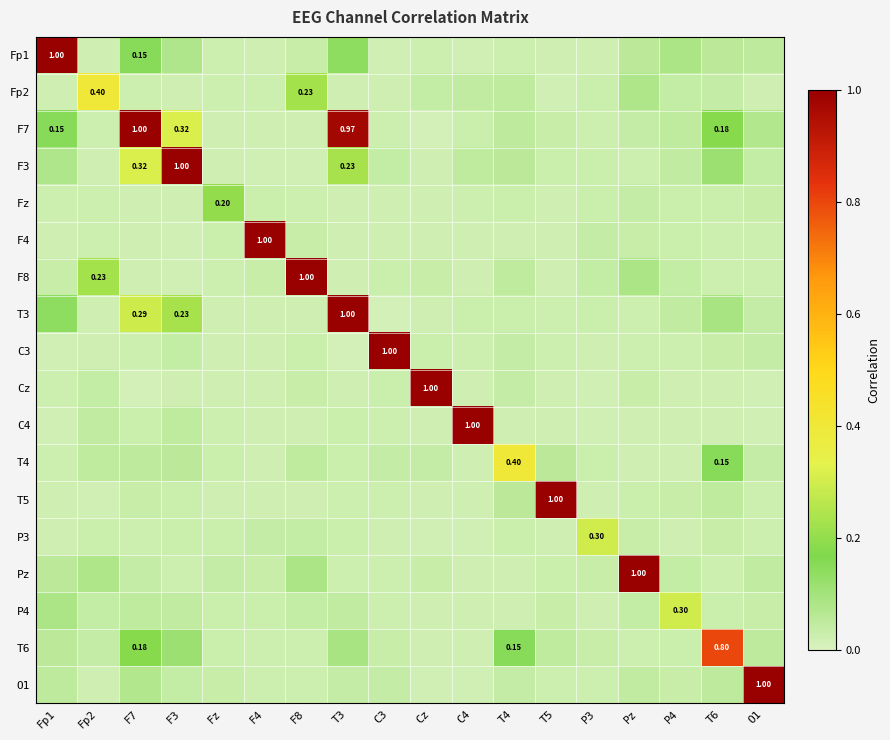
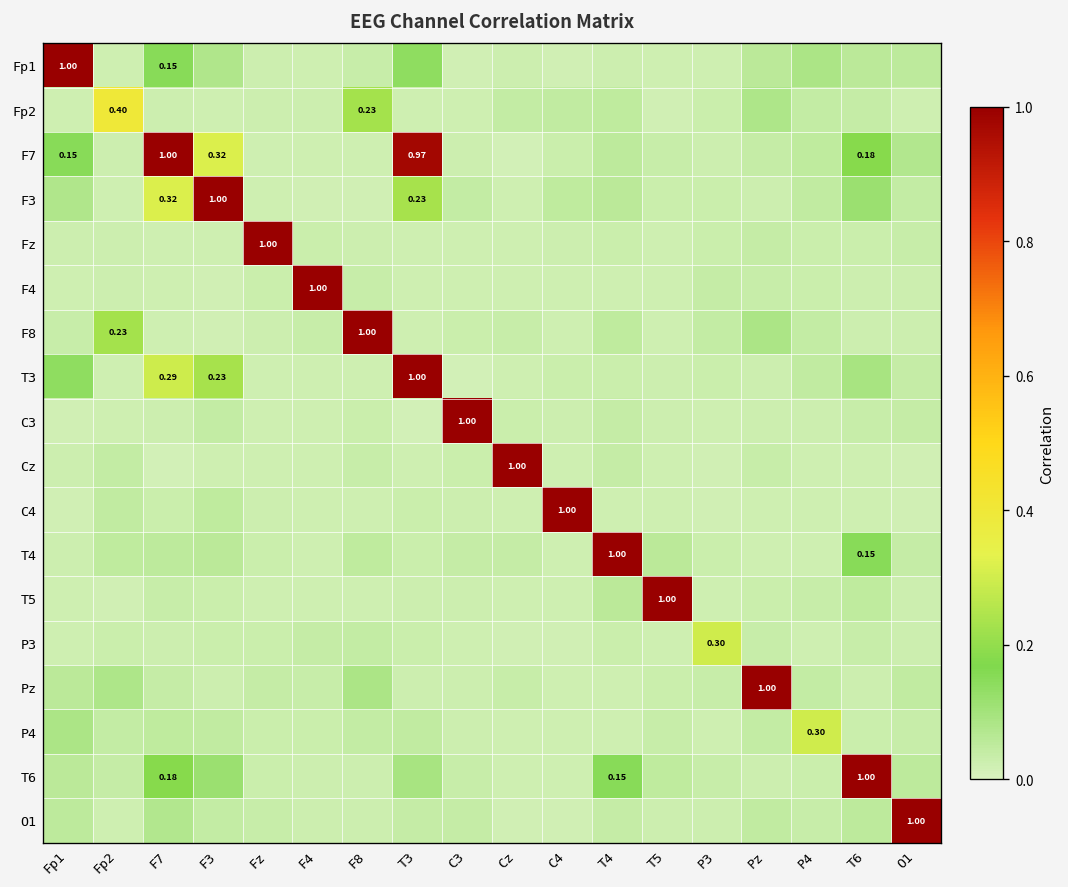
  {
    "Fp1": {
      "Fp1": 1.00,
      "F7": 0.15
    },
    "Fp2": {
      "Fp2": 0.40,
      "F8": 0.23
    },
    "F7": {
      "Fp1": 0.15,
      "F7": 1.00,
      "F3": 0.32,
      "T3": 0.97,
      "T6": 0.18
    },
    "F3": {
      "F7": 0.32,
      "F3": 1.00,
      "T3": 0.23
    },
    "Fz": {
-     "Fz": 0.20
+     "Fz": 1.00
    },
    "F4": {
      "F4": 1.00
    },
    "F8": {
      "Fp2": 0.23,
      "F8": 1.00
    },
    "T3": {
      "F7": 0.29,
      "F3": 0.23,
      "T3": 1.00
    },
    "C3": {
      "C3": 1.00
    },
    "Cz": {
      "Cz": 1.00
    },
    "C4": {
      "C4": 1.00
    },
    "T4": {
-     "T4": 0.40,
+     "T4": 1.00,
      "T6": 0.15
    },
    "T5": {
      "T5": 1.00
    },
    "P3": {
      "P3": 0.30
    },
    "Pz": {
      "Pz": 1.00
    },
    "P4": {
      "P4": 0.30
    },
    "T6": {
      "F7": 0.18,
      "T4": 0.15,
-     "T6": 0.80
+     "T6": 1.00
    },
    "O1": {
      "O1": 1.00
    }
  }
